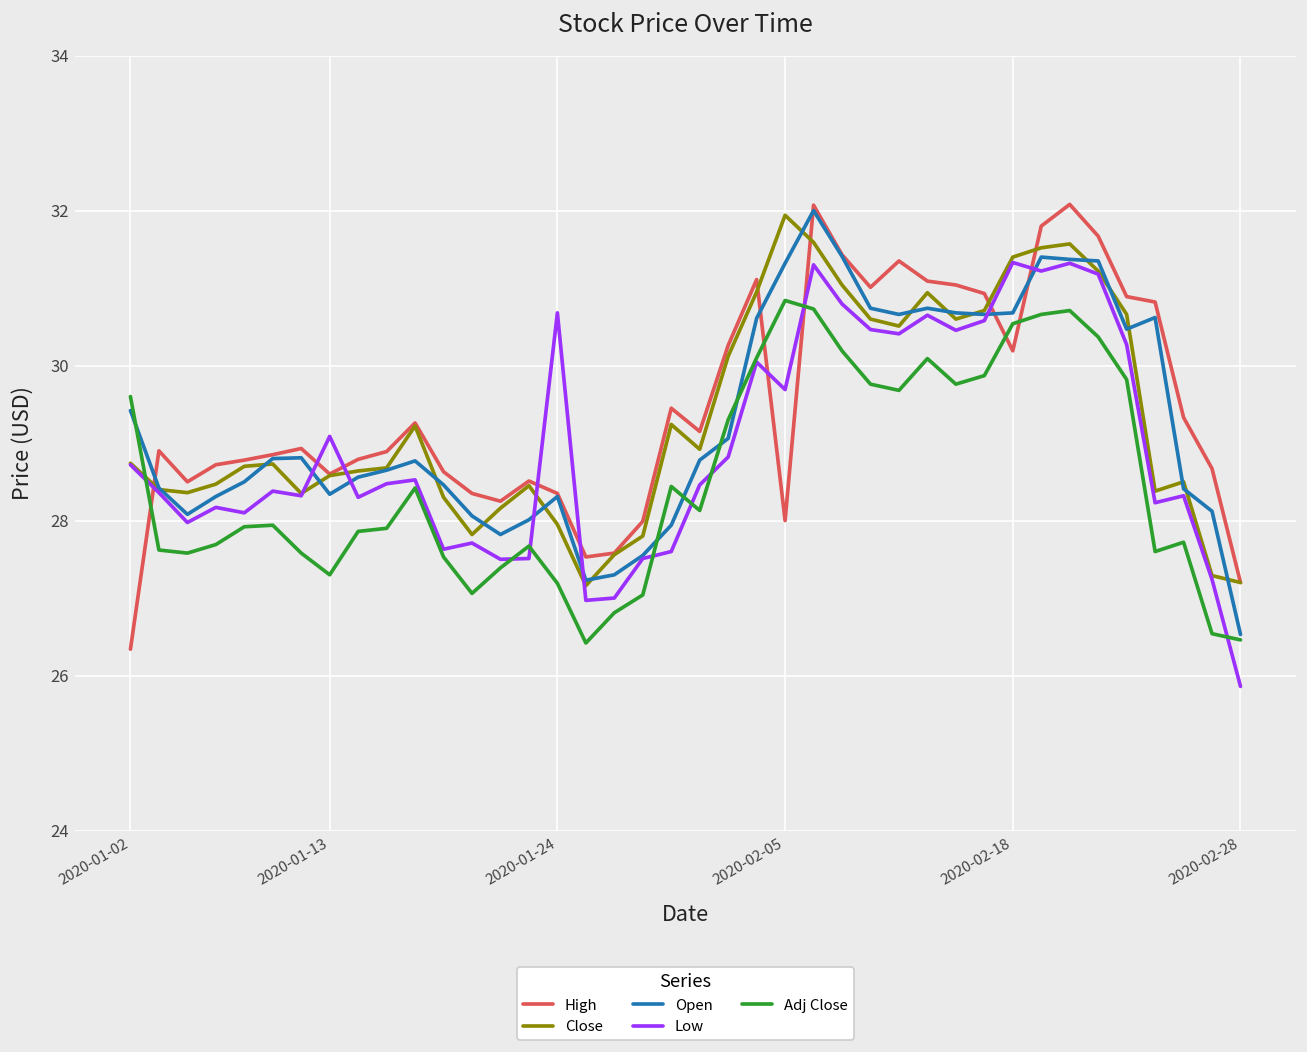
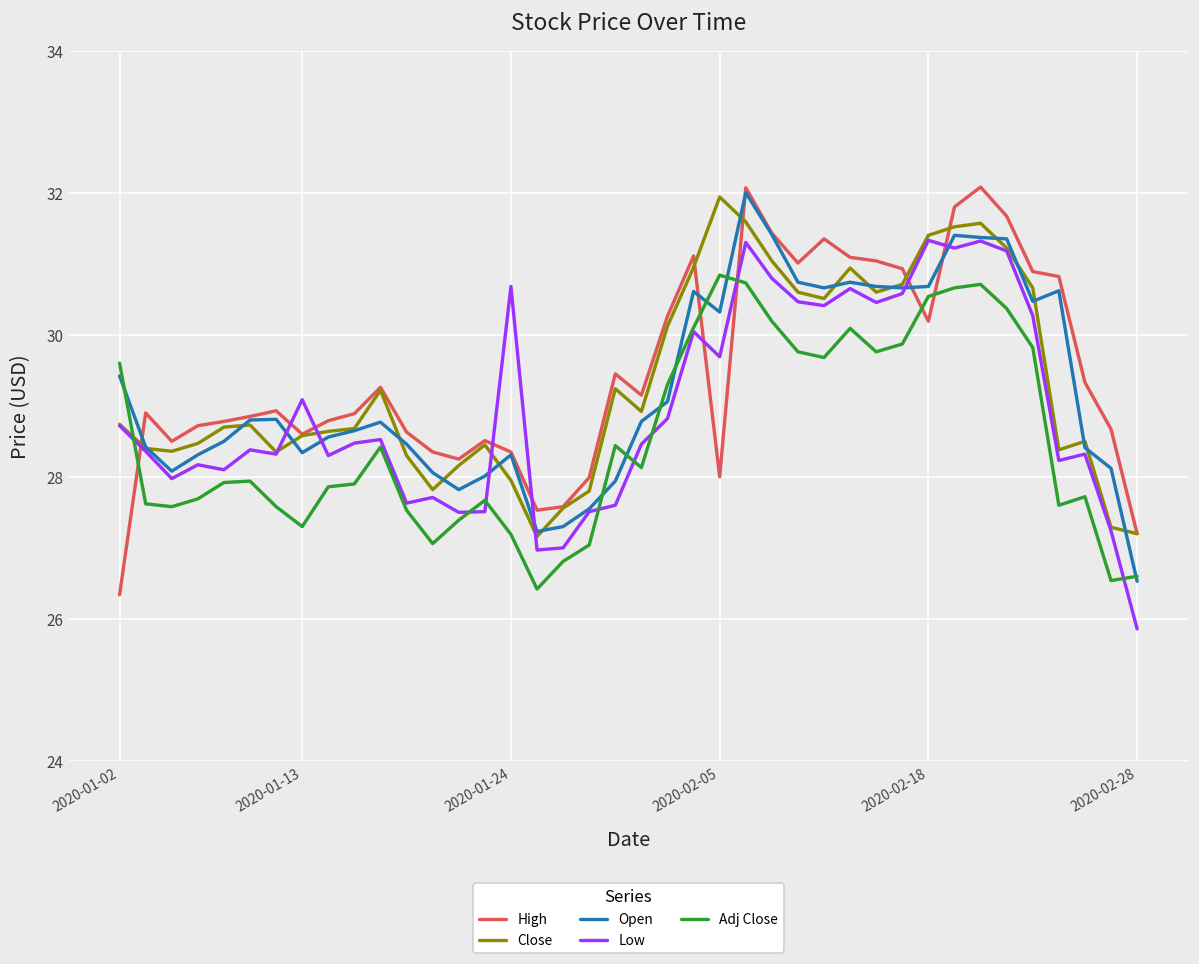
  {
    "High": {
      "2020-01-02": 26.3,
      "2020-01-24": 28.4,
      "2020-02-05": 28.0,
      "2020-02-18": 30.2
    },
    "Close": {
      "2020-01-24": 28.0,
      "2020-02-05": 31.9,
      "2020-02-18": 31.4
    },
    "Open": {
      "2020-01-02": 29.4,
      "2020-01-13": 28.3,
      "2020-01-24": 28.3,
-     "2020-02-05": 31.3,
+     "2020-02-05": 30.3,
      "2020-02-18": 30.7,
      "2020-02-28": 26.5
    },
    "Low": {
      "2020-01-13": 29.1,
      "2020-01-24": 30.7,
      "2020-02-05": 29.7,
      "2020-02-18": 31.3,
      "2020-02-28": 25.9
    },
    "Adj Close": {
      "2020-01-02": 29.6,
      "2020-01-13": 27.3,
      "2020-01-24": 27.2,
      "2020-02-05": 30.8,
      "2020-02-18": 30.5,
-     "2020-02-28": 26.5
+     "2020-02-28": 26.6
    }
  }
